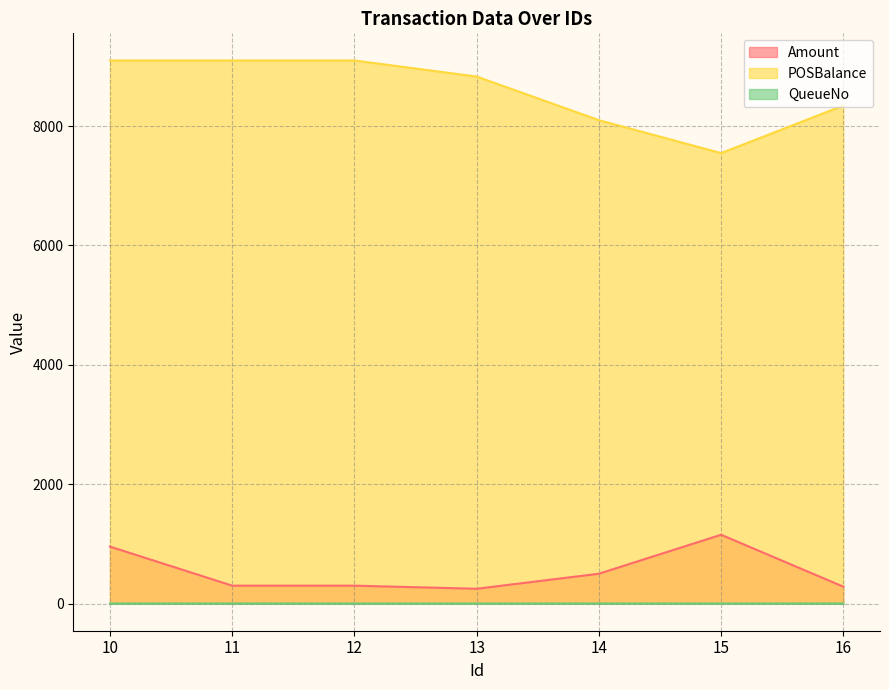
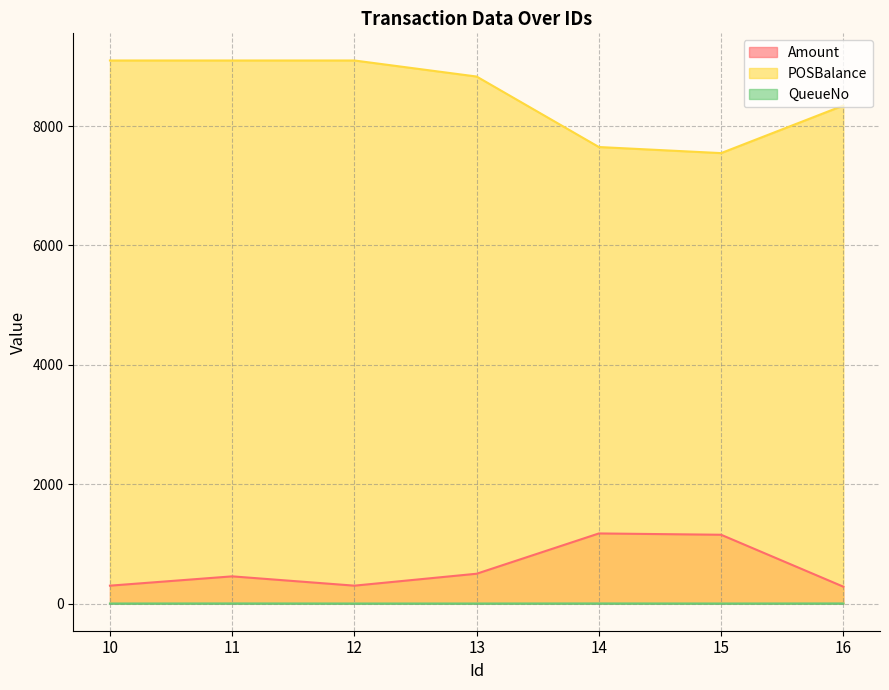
  {
    "Amount": {
-     "10": 1000,
-     "11": 300,
+     "10": 300,
+     "11": 500,
      "12": 300,
-     "13": 200,
-     "14": 500,
+     "13": 500,
+     "14": 1200,
      "15": 1200,
      "16": 300
    },
    "POSBalance": {
      "10": 9100,
      "11": 9100,
      "12": 9100,
      "13": 8800,
-     "14": 8100,
+     "14": 7700,
      "15": 7500
    },
    "QueueNo": {
      "10": 0,
      "11": 0,
      "12": 0,
      "13": 0,
      "14": 0,
      "15": 0,
      "16": 0
    }
  }
